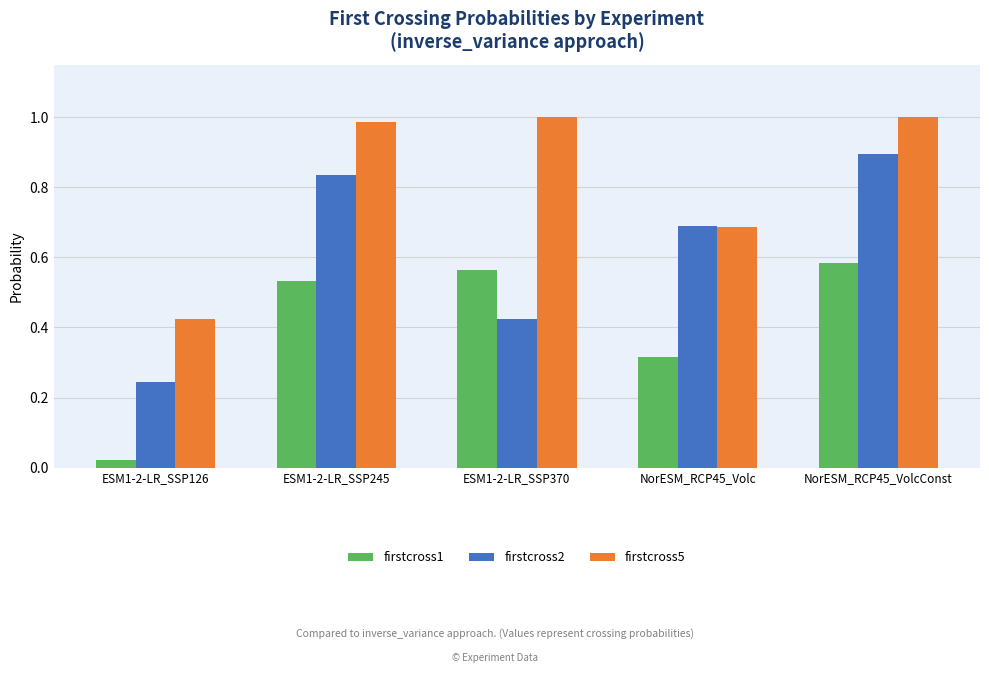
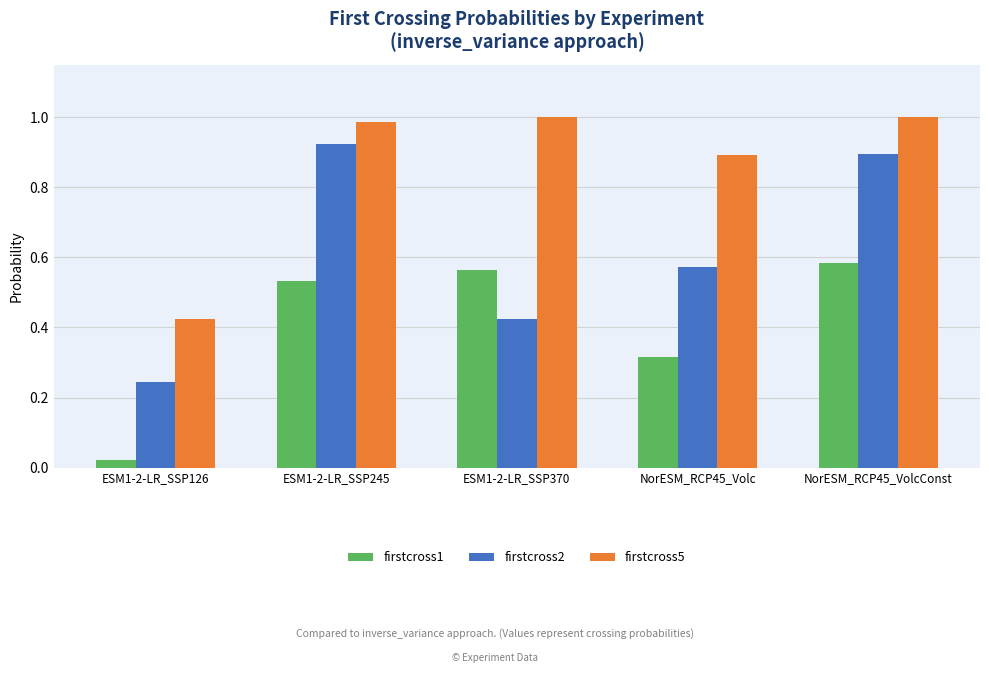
  {
    "firstcross1": {
      "ESM1-2-LR_SSP126": 0.02,
      "ESM1-2-LR_SSP245": 0.53,
      "ESM1-2-LR_SSP370": 0.57,
      "NorESM_RCP45_Volc": 0.31,
      "NorESM_RCP45_VolcConst": 0.58
    },
    "firstcross2": {
      "ESM1-2-LR_SSP126": 0.24,
-     "ESM1-2-LR_SSP245": 0.83,
+     "ESM1-2-LR_SSP245": 0.92,
      "ESM1-2-LR_SSP370": 0.42,
-     "NorESM_RCP45_Volc": 0.69,
+     "NorESM_RCP45_Volc": 0.57,
      "NorESM_RCP45_VolcConst": 0.90
    },
    "firstcross5": {
      "ESM1-2-LR_SSP126": 0.42,
      "ESM1-2-LR_SSP245": 0.99,
      "ESM1-2-LR_SSP370": 1.00,
-     "NorESM_RCP45_Volc": 0.69,
+     "NorESM_RCP45_Volc": 0.89,
      "NorESM_RCP45_VolcConst": 1.00
    }
  }
